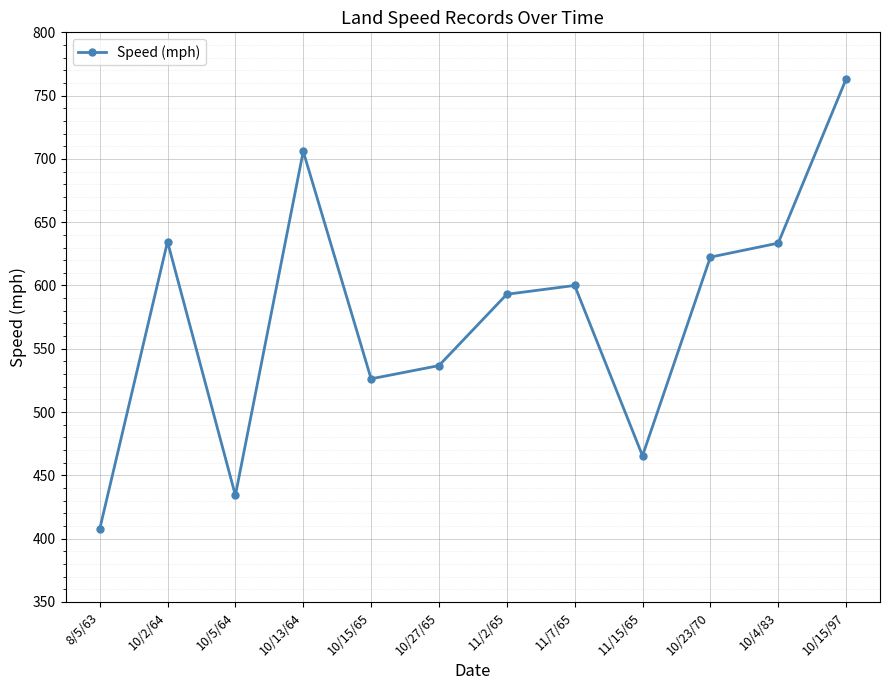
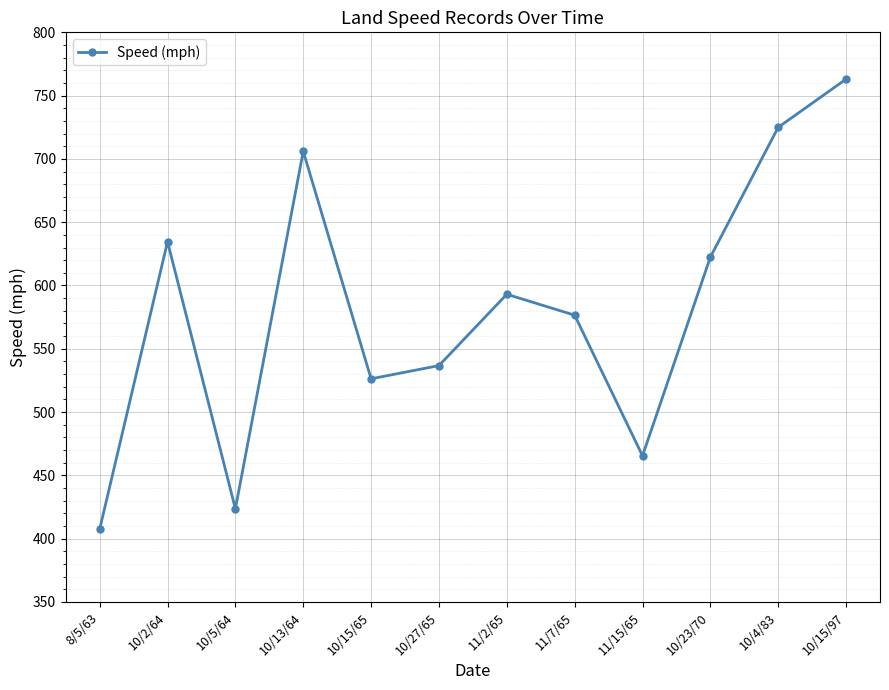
  {
    "8/5/63": 407,
    "10/2/64": 635,
-   "10/5/64": 434,
+   "10/5/64": 424,
    "10/13/64": 706,
    "10/15/65": 526,
    "10/27/65": 537,
    "11/2/65": 593,
-   "11/7/65": 600,
+   "11/7/65": 577,
    "11/15/65": 465,
    "10/23/70": 622,
-   "10/4/83": 633,
+   "10/4/83": 725,
    "10/15/97": 763
  }
